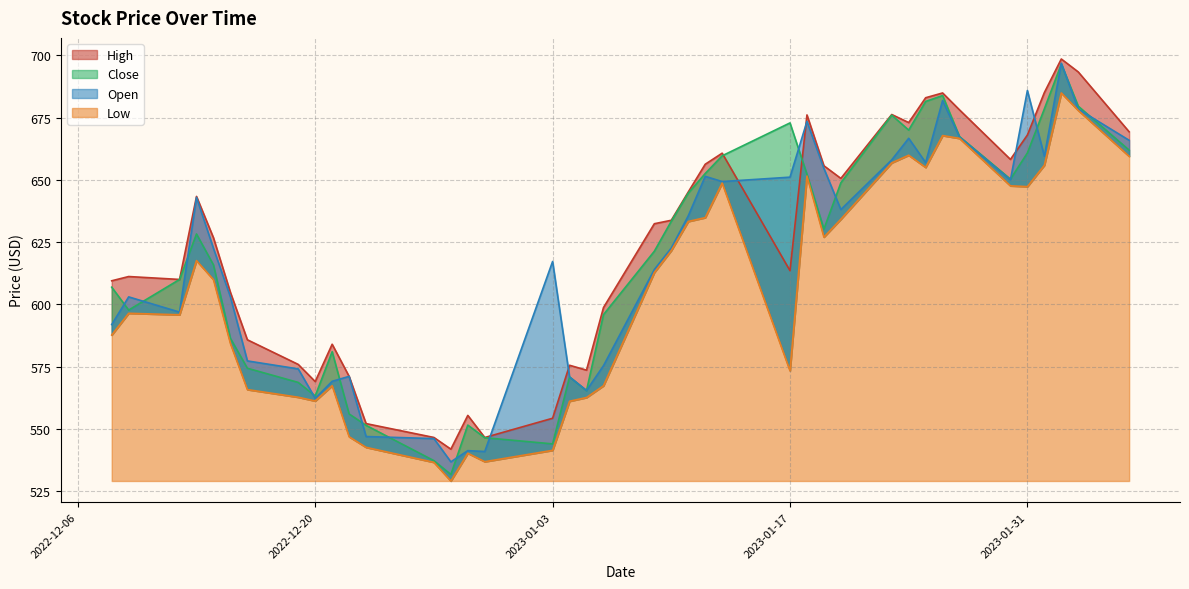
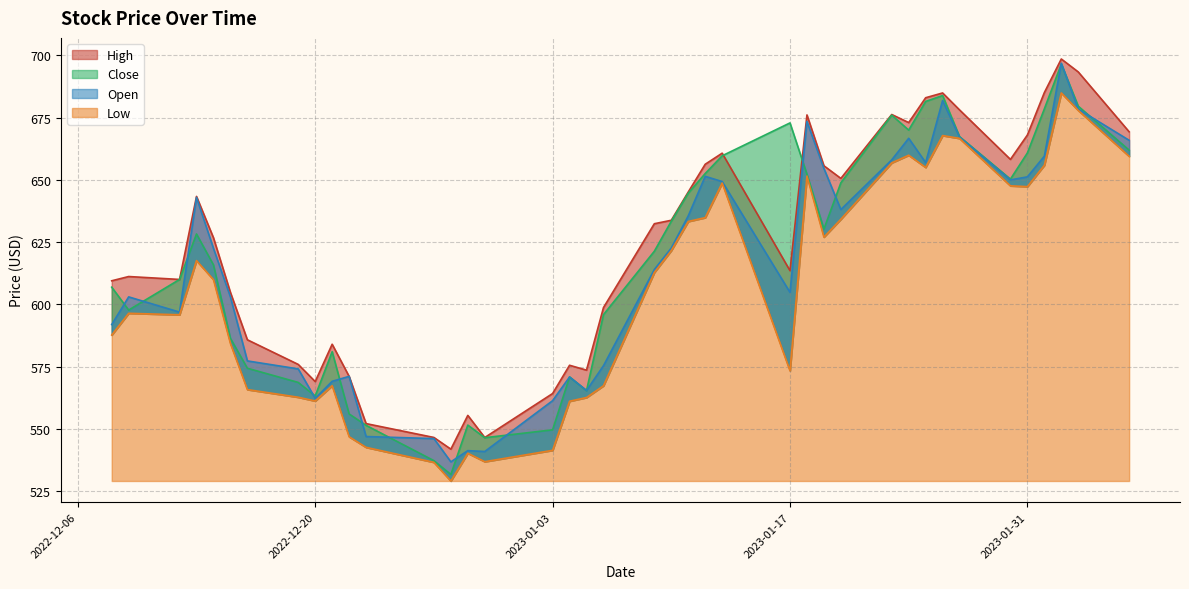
  {
    "High": {
      "2022-12-20": 569,
-     "2023-01-03": 554,
+     "2023-01-03": 564,
      "2023-01-17": 614,
      "2023-01-31": 668
    },
    "Close": {
-     "2023-01-03": 544,
+     "2023-01-03": 550,
      "2023-01-17": 673,
      "2023-01-31": 661
    },
    "Open": {
-     "2023-01-03": 617,
-     "2023-01-17": 651,
-     "2023-01-31": 686
+     "2023-01-03": 561,
+     "2023-01-17": 605,
+     "2023-01-31": 651
    },
    "Low": {
      "2022-12-20": 561,
      "2023-01-03": 541,
      "2023-01-17": 573,
      "2023-01-31": 647
    }
  }
